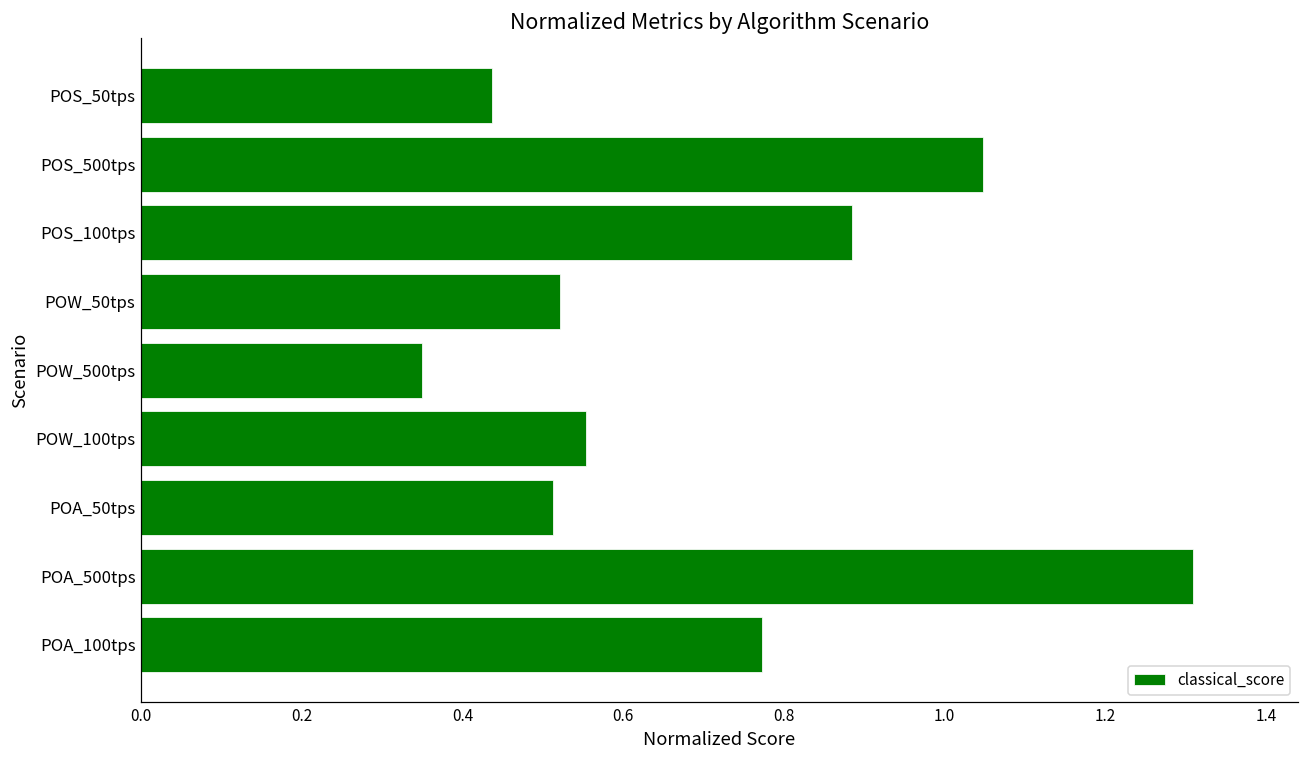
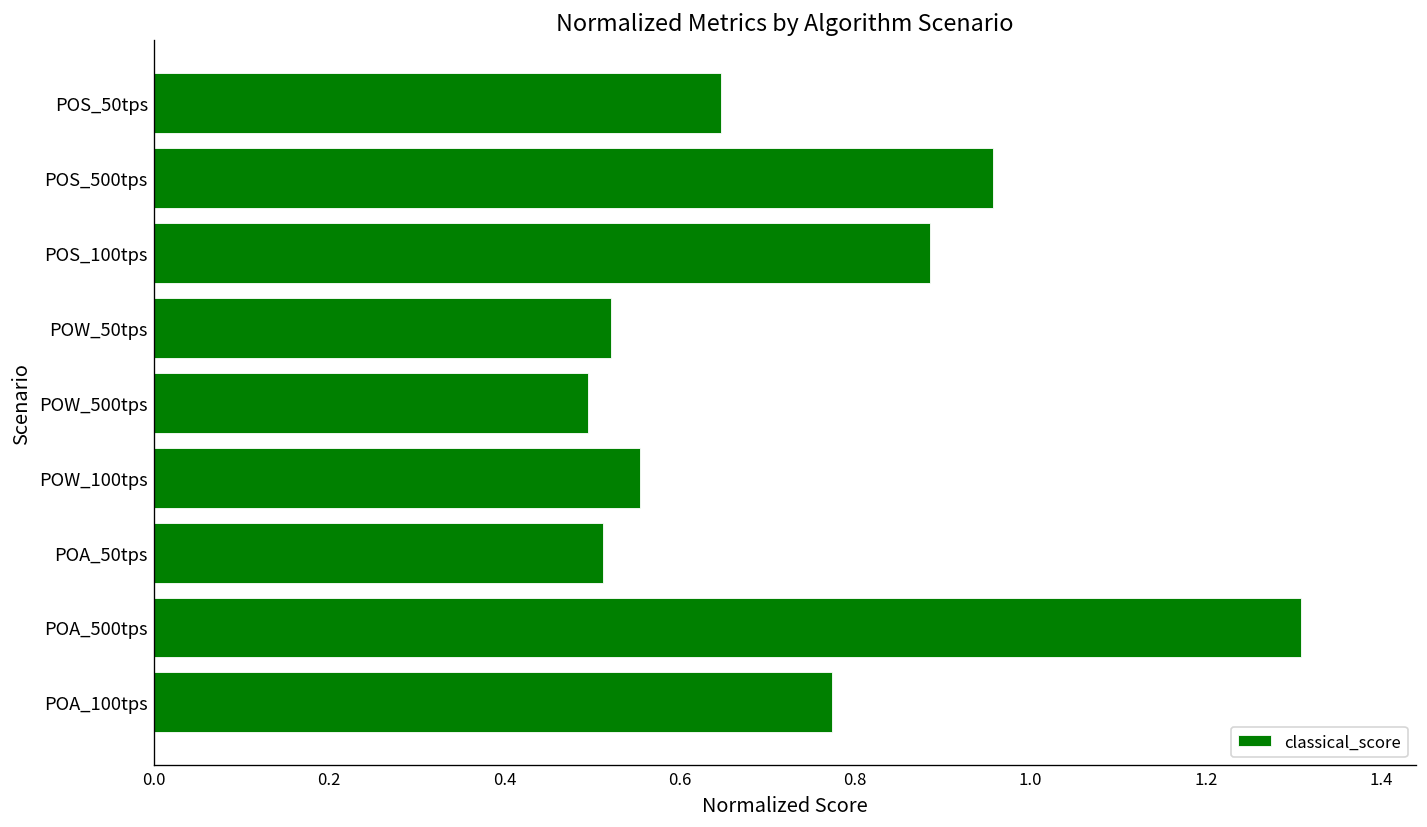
  {
-   "POS_50tps": 0.44,
-   "POS_500tps": 1.05,
+   "POS_50tps": 0.65,
+   "POS_500tps": 0.96,
    "POS_100tps": 0.88,
    "POW_50tps": 0.52,
-   "POW_500tps": 0.35,
+   "POW_500tps": 0.50,
    "POW_100tps": 0.55,
    "POA_50tps": 0.51,
    "POA_500tps": 1.31,
    "POA_100tps": 0.77
  }
